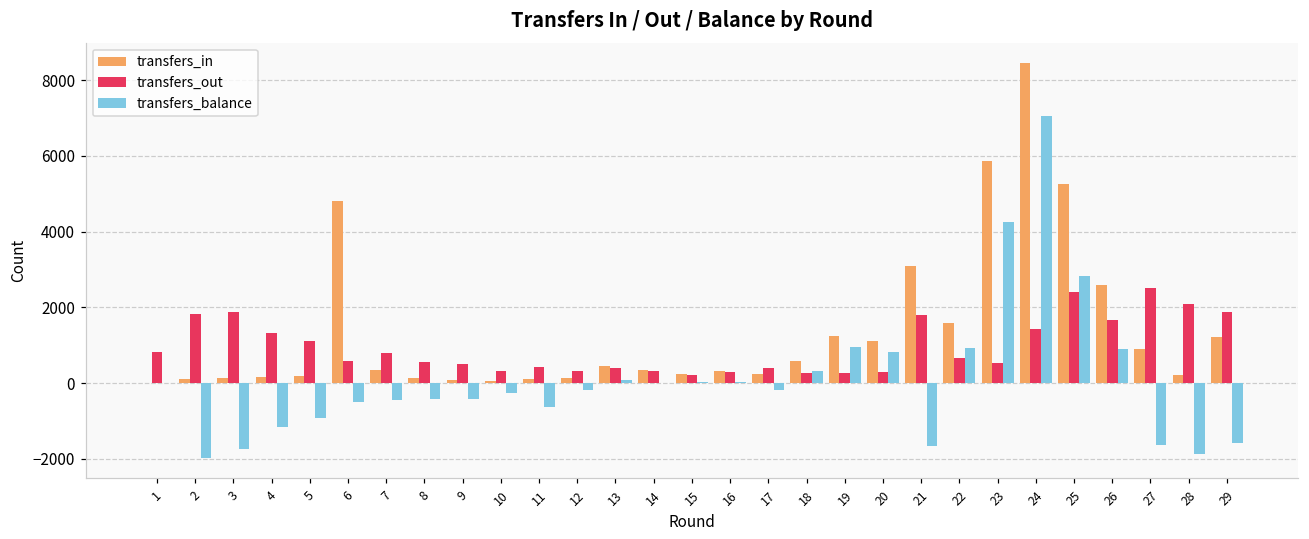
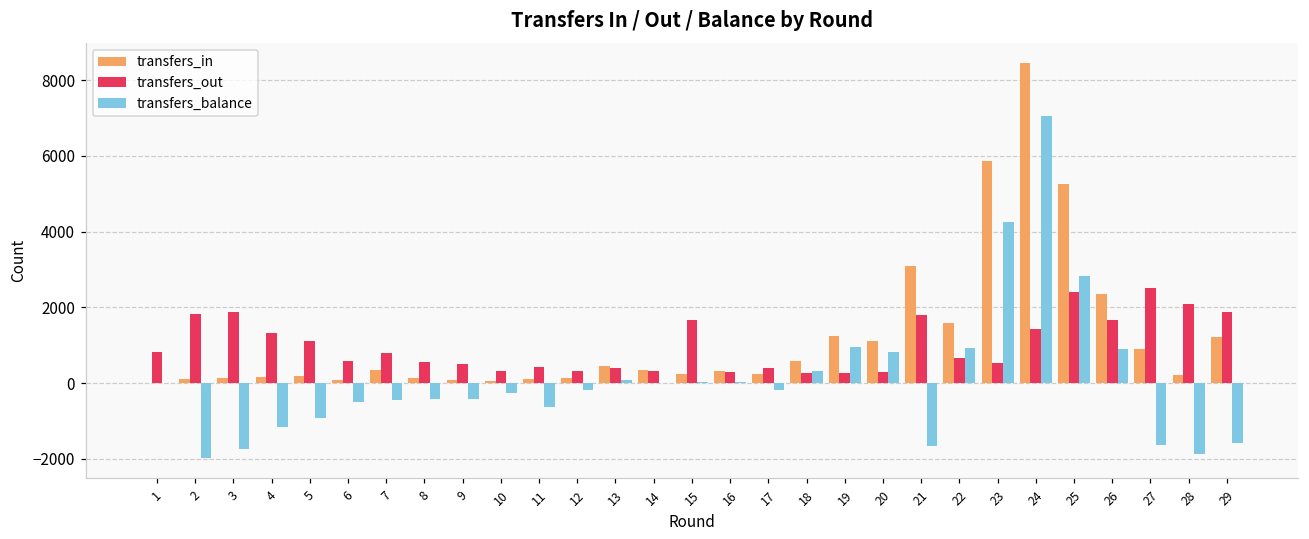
  {
    "transfers_in": {
      "1": 0,
      "2": 100,
      "3": 100,
      "4": 200,
      "5": 200,
-     "6": 4800,
+     "6": 100,
      "7": 300,
      "8": 100,
      "9": 100,
      "11": 100,
      "12": 100,
      "13": 500,
      "14": 300,
      "15": 200,
      "16": 300,
      "17": 200,
      "18": 600,
      "19": 1200,
      "20": 1100,
      "21": 3100,
      "22": 1600,
      "23": 5900,
      "24": 8500,
      "25": 5300,
-     "26": 2600,
+     "26": 2300,
      "27": 900,
      "28": 200,
      "29": 1200
    },
    "transfers_out": {
      "1": 800,
      "2": 1800,
      "3": 1900,
      "4": 1300,
      "5": 1100,
      "6": 600,
      "7": 800,
      "8": 500,
      "9": 500,
      "10": 300,
      "11": 400,
      "12": 300,
      "13": 400,
      "14": 300,
-     "15": 200,
+     "15": 1700,
      "16": 300,
      "17": 400,
      "18": 300,
      "19": 300,
      "20": 300,
      "21": 1800,
      "22": 700,
      "23": 500,
      "24": 1400,
      "25": 2400,
      "26": 1700,
      "27": 2500,
      "28": 2100,
      "29": 1900
    },
    "transfers_balance": {
      "1": 0,
      "2": -2000,
      "3": -1800,
      "4": -1200,
      "5": -900,
      "6": -500,
      "7": -500,
      "8": -400,
      "9": -400,
      "10": -300,
      "11": -600,
      "12": -200,
      "17": -200,
      "18": 300,
      "19": 1000,
      "20": 800,
      "21": -1700,
      "22": 900,
      "23": 4300,
      "24": 7000,
      "25": 2800,
      "26": 900,
      "27": -1600,
      "28": -1900,
      "29": -1600
    }
  }
